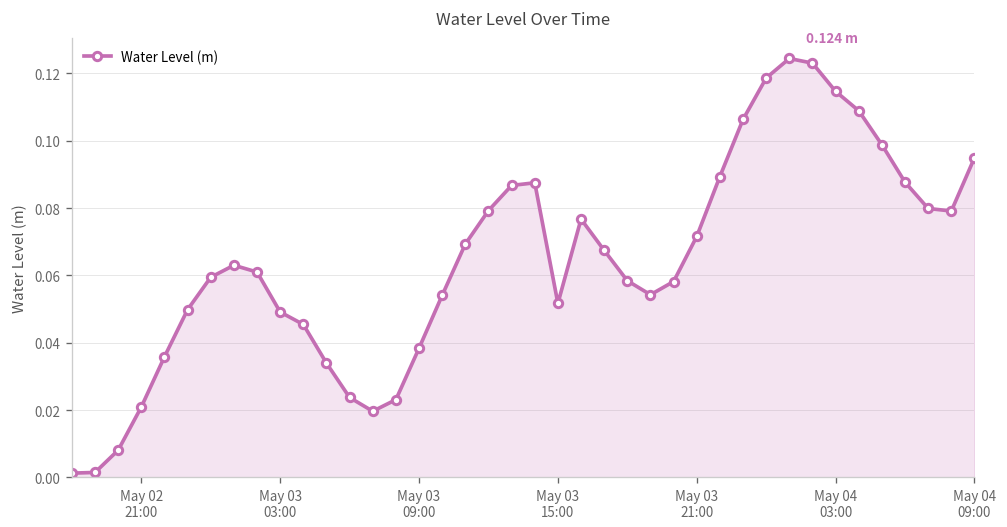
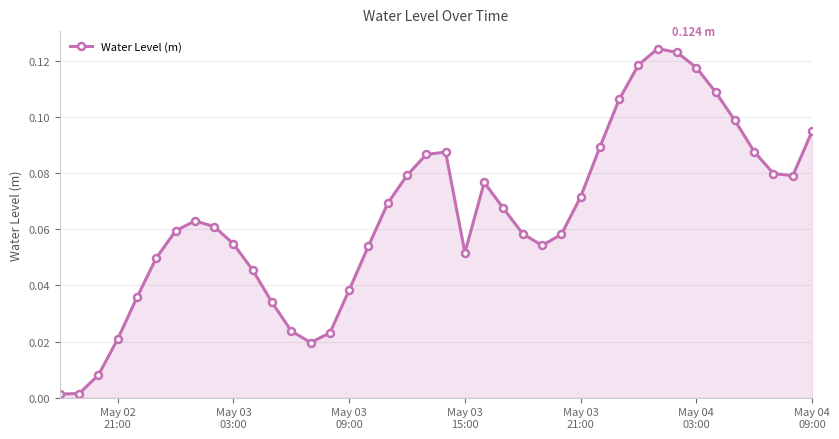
  {
    "May 02 21:00": 0.021,
-   "May 03 03:00": 0.049,
+   "May 03 03:00": 0.055,
    "May 03 09:00": 0.038,
    "May 03 15:00": 0.052,
    "May 03 21:00": 0.072,
-   "May 04 03:00": 0.115,
+   "May 04 03:00": 0.118,
    "May 04 09:00": 0.095
  }
